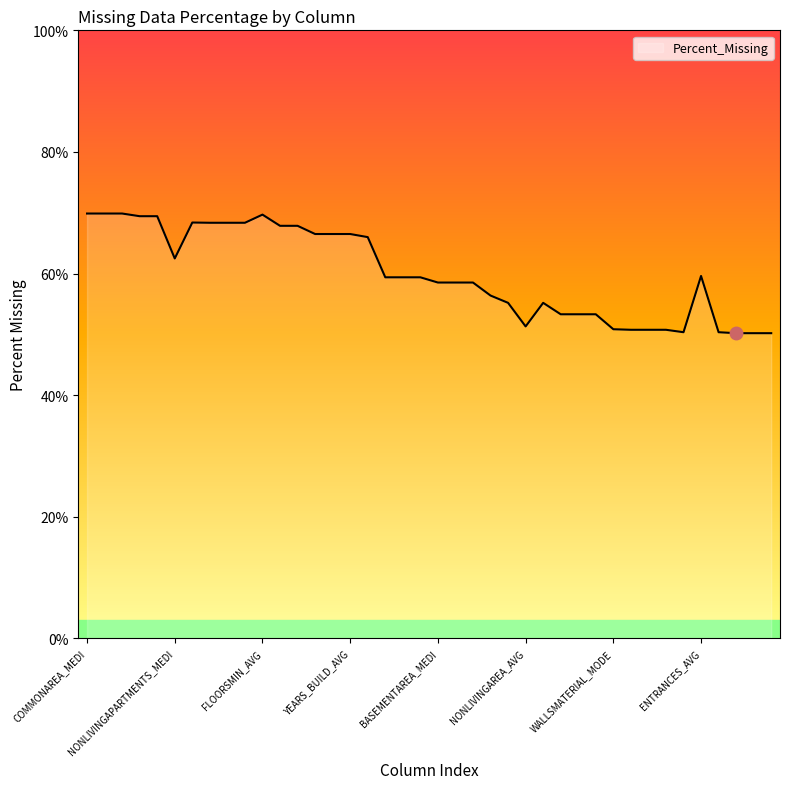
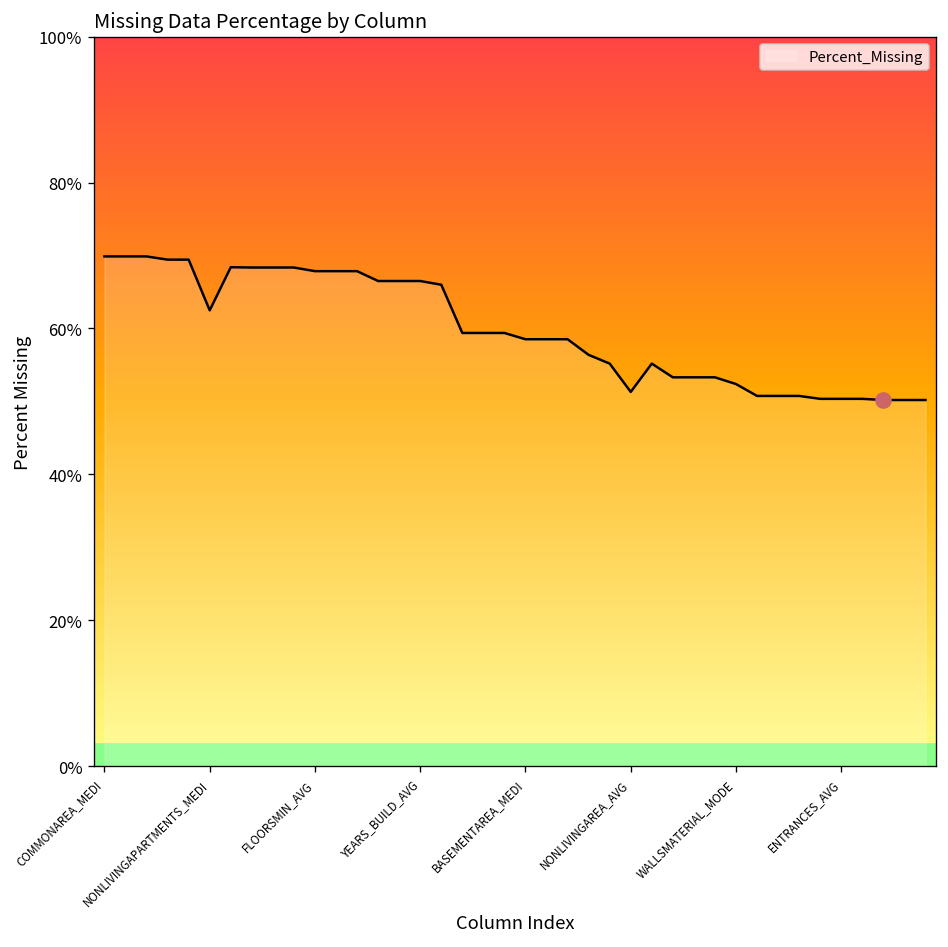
  {
    "Percent_Missing": {
      "COMMONAREA_MEDI": "70%",
      "NONLIVINGAPARTMENTS_MEDI": "62%",
-     "FLOORSMIN_AVG": "70%",
+     "FLOORSMIN_AVG": "68%",
      "YEARS_BUILD_AVG": "67%",
      "BASEMENTAREA_MEDI": "59%",
      "NONLIVINGAREA_AVG": "51%",
-     "WALLSMATERIAL_MODE": "51%",
-     "ENTRANCES_AVG": "60%"
+     "WALLSMATERIAL_MODE": "52%",
+     "ENTRANCES_AVG": "50%"
    }
  }
